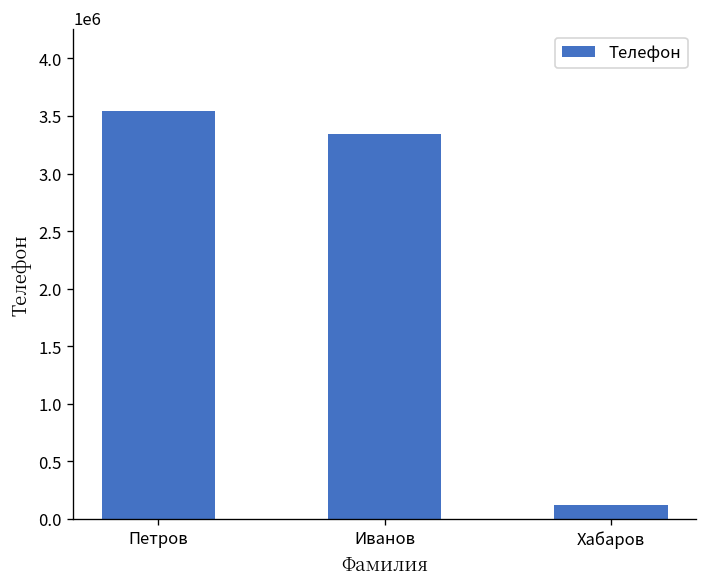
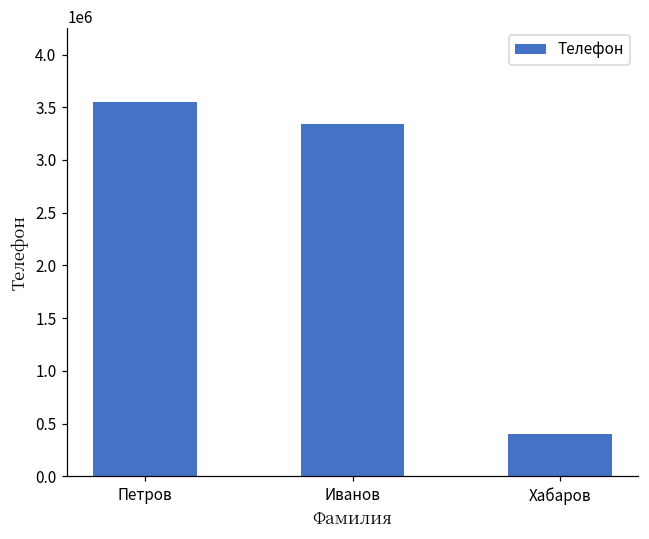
  {
    "Петров": 3500000,
    "Иванов": 3300000,
-   "Хабаров": 100000
+   "Хабаров": 400000
  }
